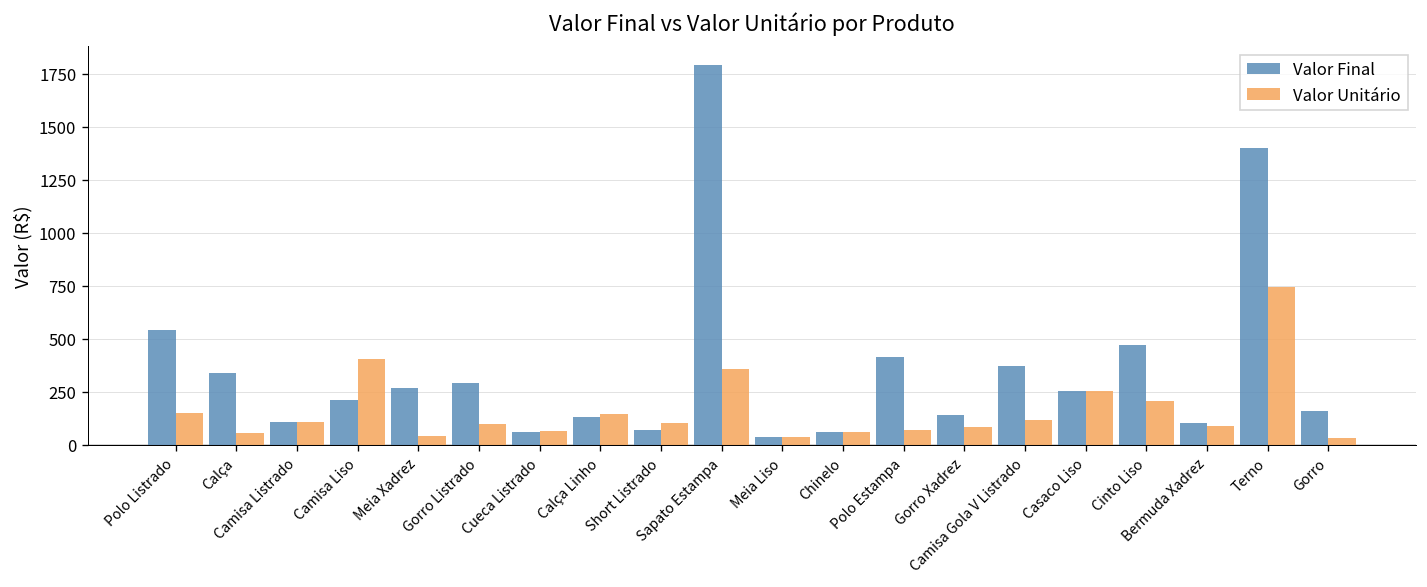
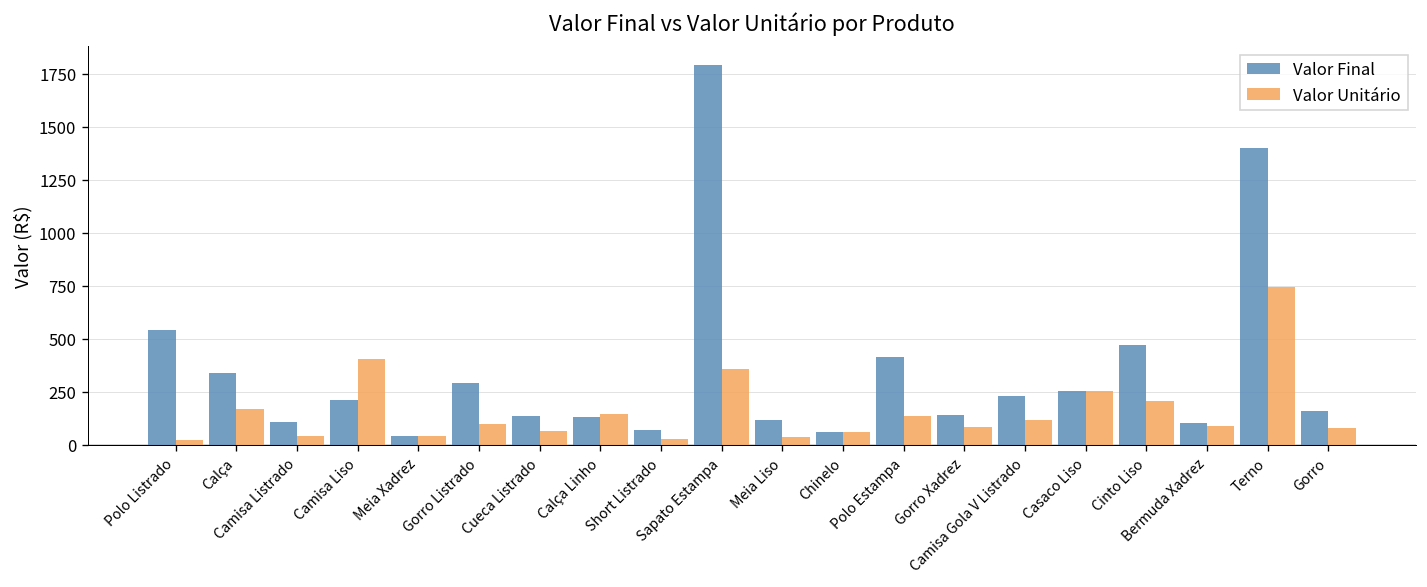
  {
    "Valor Final": {
      "Polo Listrado": 540,
      "Calça": 340,
      "Camisa Listrado": 110,
      "Camisa Liso": 210,
-     "Meia Xadrez": 270,
+     "Meia Xadrez": 40,
      "Gorro Listrado": 290,
-     "Cueca Listrado": 60,
+     "Cueca Listrado": 130,
      "Calça Linho": 130,
      "Short Listrado": 70,
      "Sapato Estampa": 1790,
-     "Meia Liso": 40,
+     "Meia Liso": 120,
      "Chinelo": 60,
      "Polo Estampa": 410,
      "Gorro Xadrez": 140,
-     "Camisa Gola V Listrado": 370,
+     "Camisa Gola V Listrado": 230,
      "Casaco Liso": 260,
      "Cinto Liso": 470,
      "Bermuda Xadrez": 100,
      "Terno": 1400,
      "Gorro": 160
    },
    "Valor Unitário": {
-     "Polo Listrado": 150,
-     "Calça": 50,
-     "Camisa Listrado": 110,
+     "Polo Listrado": 20,
+     "Calça": 170,
+     "Camisa Listrado": 40,
      "Camisa Liso": 410,
      "Meia Xadrez": 40,
      "Gorro Listrado": 100,
      "Cueca Listrado": 70,
      "Calça Linho": 150,
-     "Short Listrado": 100,
+     "Short Listrado": 30,
      "Sapato Estampa": 360,
      "Meia Liso": 40,
      "Chinelo": 60,
-     "Polo Estampa": 70,
+     "Polo Estampa": 140,
      "Gorro Xadrez": 90,
      "Camisa Gola V Listrado": 120,
      "Casaco Liso": 260,
      "Cinto Liso": 210,
      "Bermuda Xadrez": 90,
      "Terno": 750,
-     "Gorro": 30
+     "Gorro": 80
    }
  }
